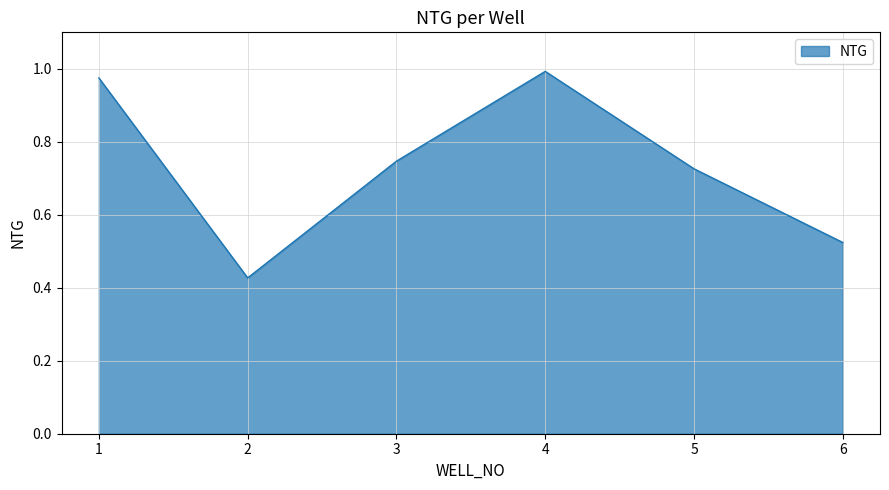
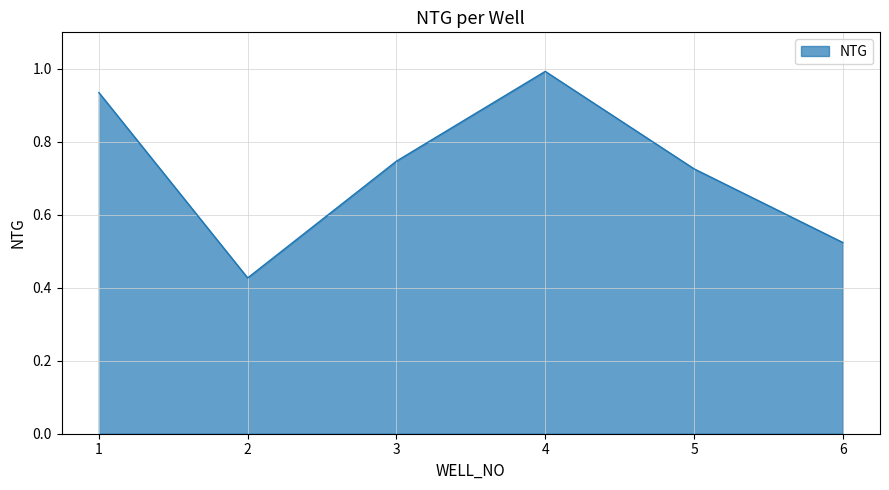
  {
-   "1": 0.98,
+   "1": 0.94,
    "2": 0.43,
    "3": 0.75,
    "4": 0.99,
    "5": 0.73,
    "6": 0.52
  }
